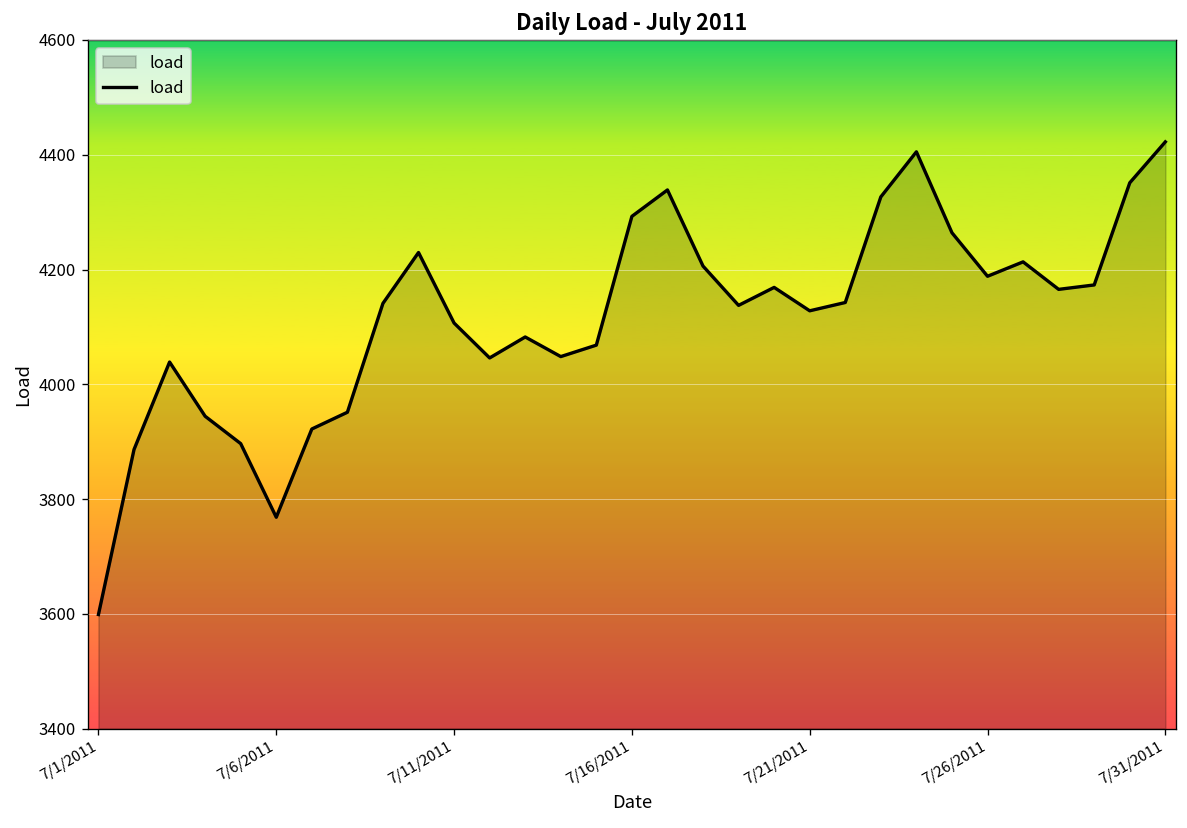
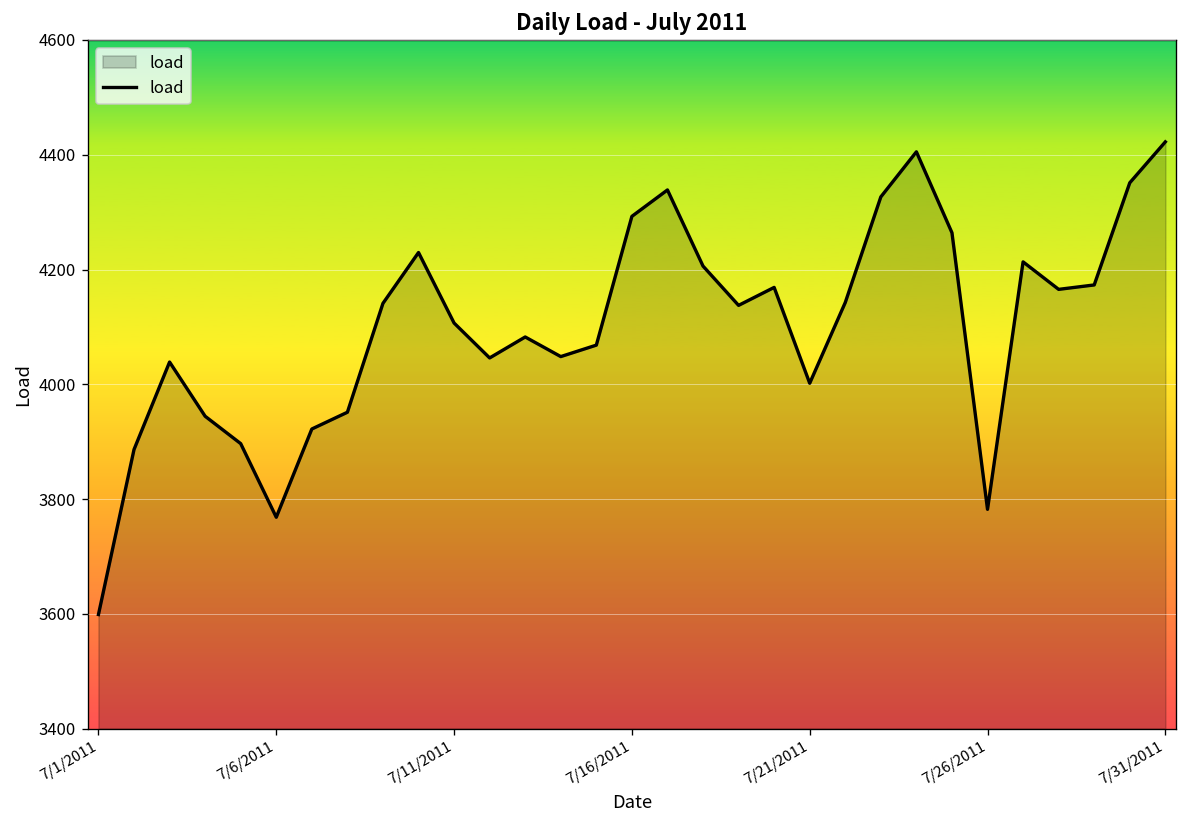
  {
    "7/1/2011": 3600,
    "7/6/2011": 3770,
    "7/11/2011": 4110,
    "7/16/2011": 4290,
-   "7/21/2011": 4130,
-   "7/26/2011": 4190,
+   "7/21/2011": 4000,
+   "7/26/2011": 3780,
    "7/31/2011": 4420
  }
